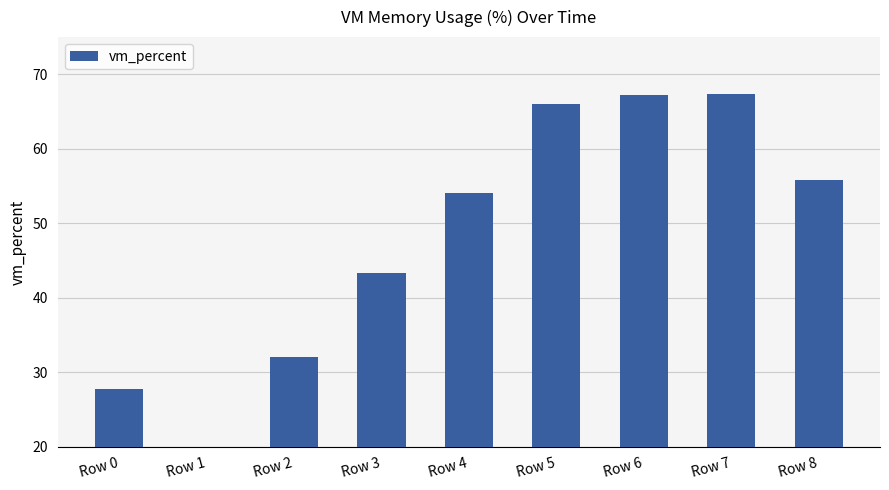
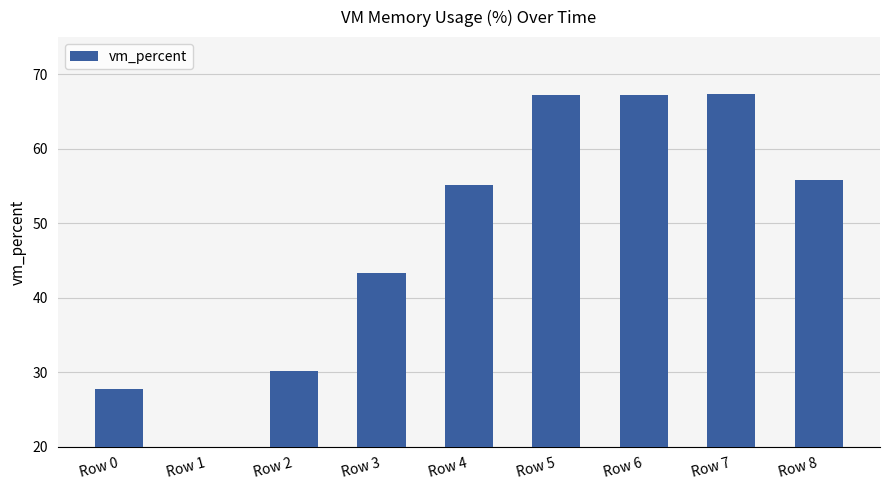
  {
    "Row 0": 28,
    "Row 1": 20,
-   "Row 2": 32,
+   "Row 2": 30,
    "Row 3": 43,
-   "Row 4": 54,
-   "Row 5": 66,
+   "Row 4": 55,
+   "Row 5": 67,
    "Row 6": 67,
    "Row 7": 67,
    "Row 8": 56
  }
